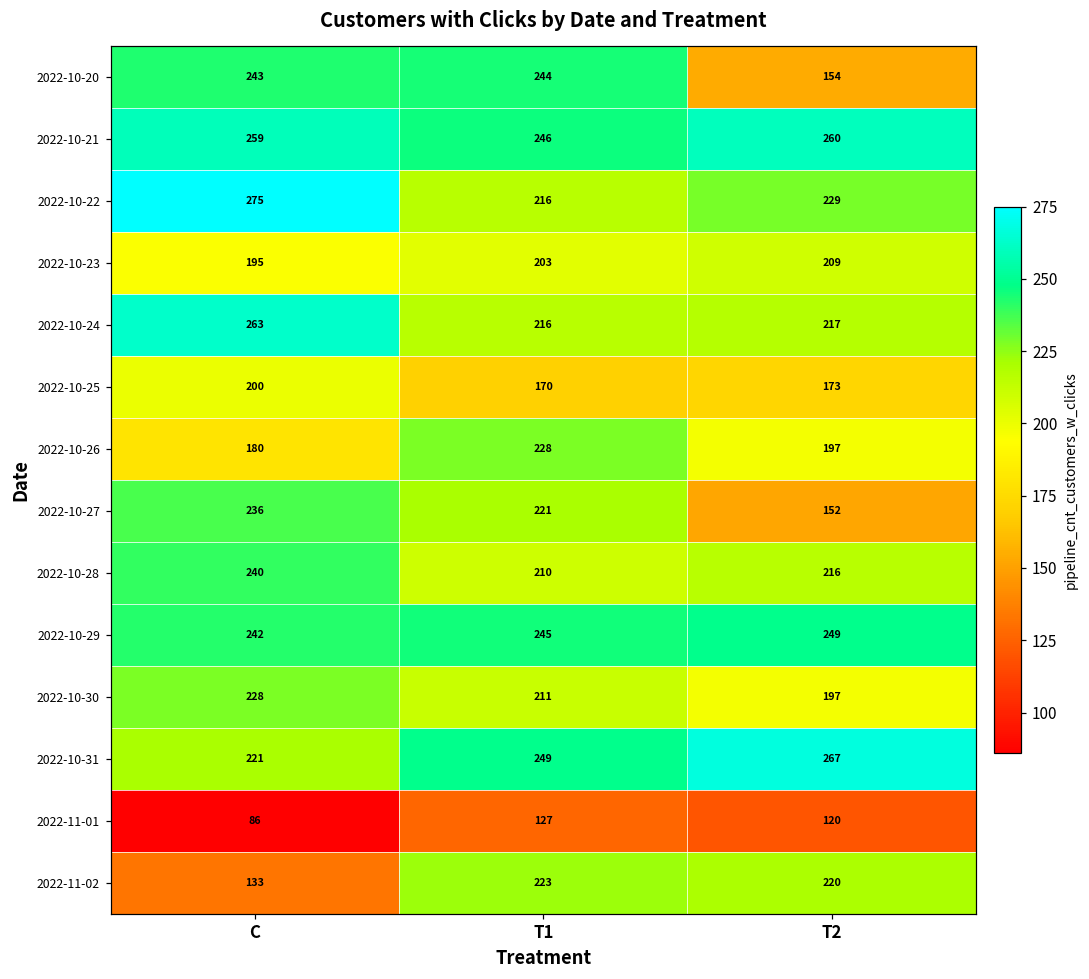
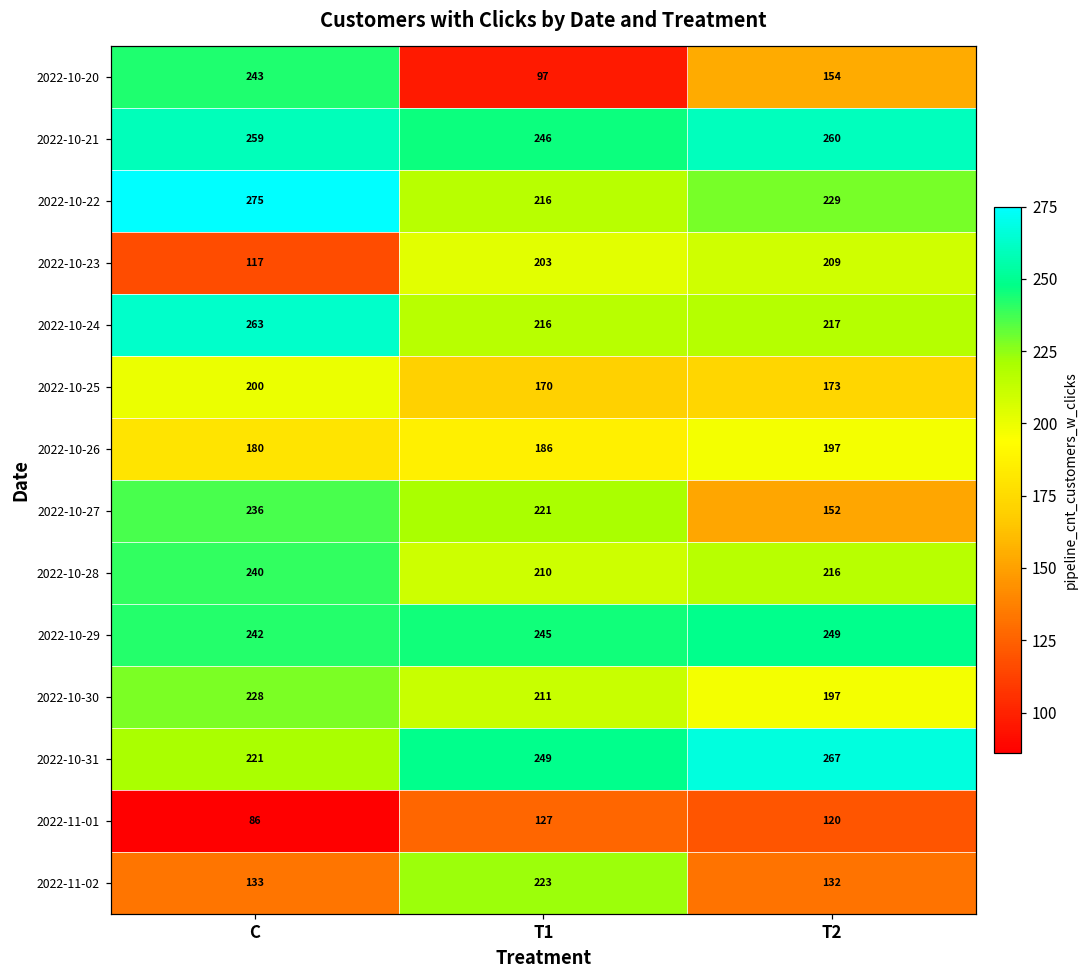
  {
    "2022-10-20": {
      "C": 243,
-     "T1": 244,
+     "T1": 97,
      "T2": 154
    },
    "2022-10-21": {
      "C": 259,
      "T1": 246,
      "T2": 260
    },
    "2022-10-22": {
      "C": 275,
      "T1": 216,
      "T2": 229
    },
    "2022-10-23": {
-     "C": 195,
+     "C": 117,
      "T1": 203,
      "T2": 209
    },
    "2022-10-24": {
      "C": 263,
      "T1": 216,
      "T2": 217
    },
    "2022-10-25": {
      "C": 200,
      "T1": 170,
      "T2": 173
    },
    "2022-10-26": {
      "C": 180,
-     "T1": 228,
+     "T1": 186,
      "T2": 197
    },
    "2022-10-27": {
      "C": 236,
      "T1": 221,
      "T2": 152
    },
    "2022-10-28": {
      "C": 240,
      "T1": 210,
      "T2": 216
    },
    "2022-10-29": {
      "C": 242,
      "T1": 245,
      "T2": 249
    },
    "2022-10-30": {
      "C": 228,
      "T1": 211,
      "T2": 197
    },
    "2022-10-31": {
      "C": 221,
      "T1": 249,
      "T2": 267
    },
    "2022-11-01": {
      "C": 86,
      "T1": 127,
      "T2": 120
    },
    "2022-11-02": {
      "C": 133,
      "T1": 223,
-     "T2": 220
+     "T2": 132
    }
  }
